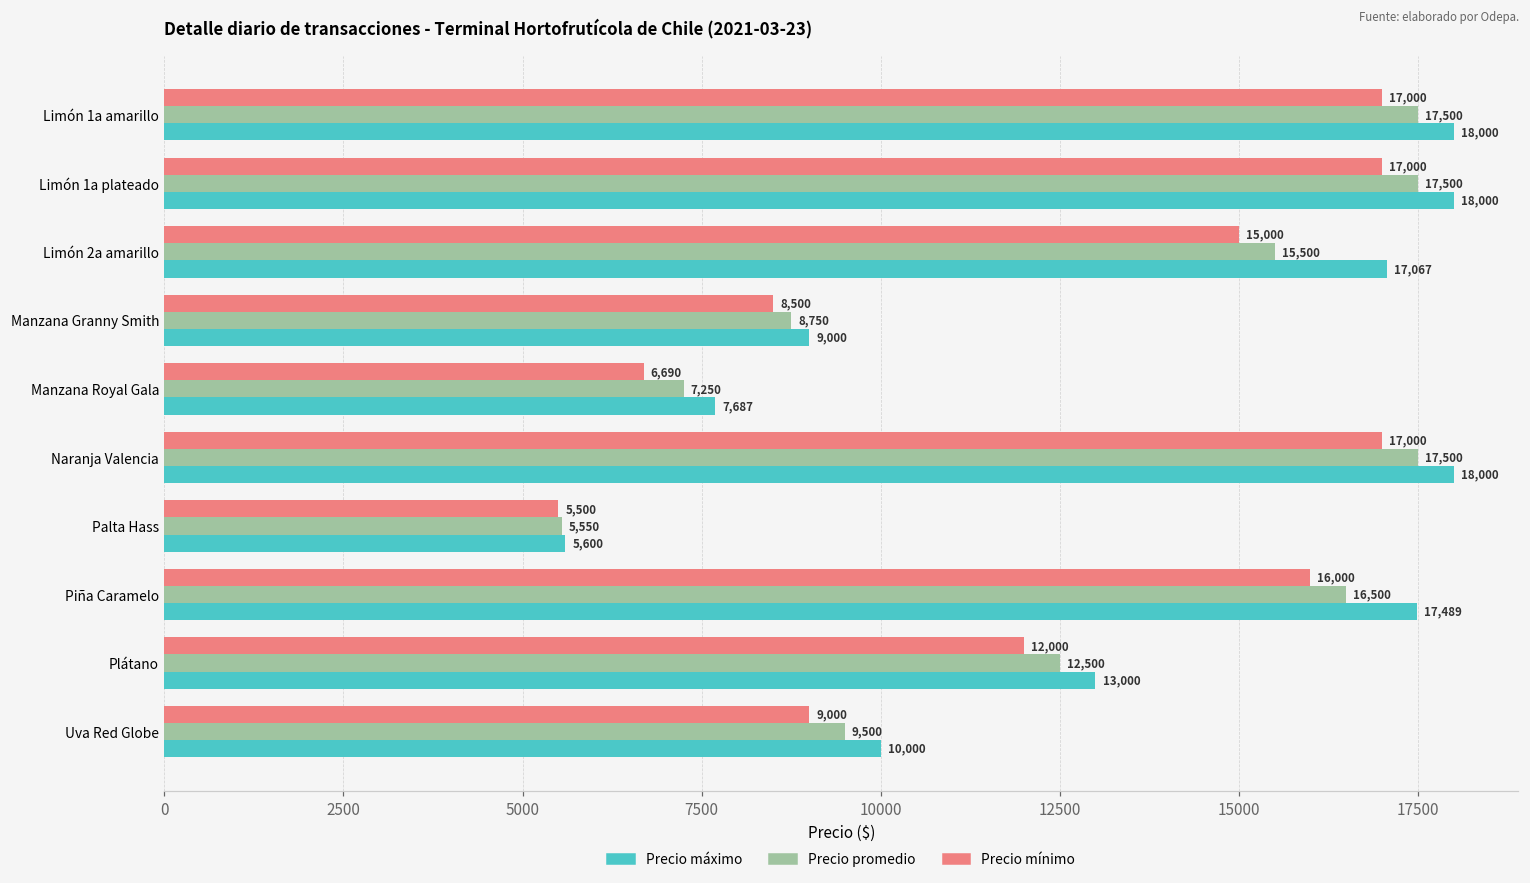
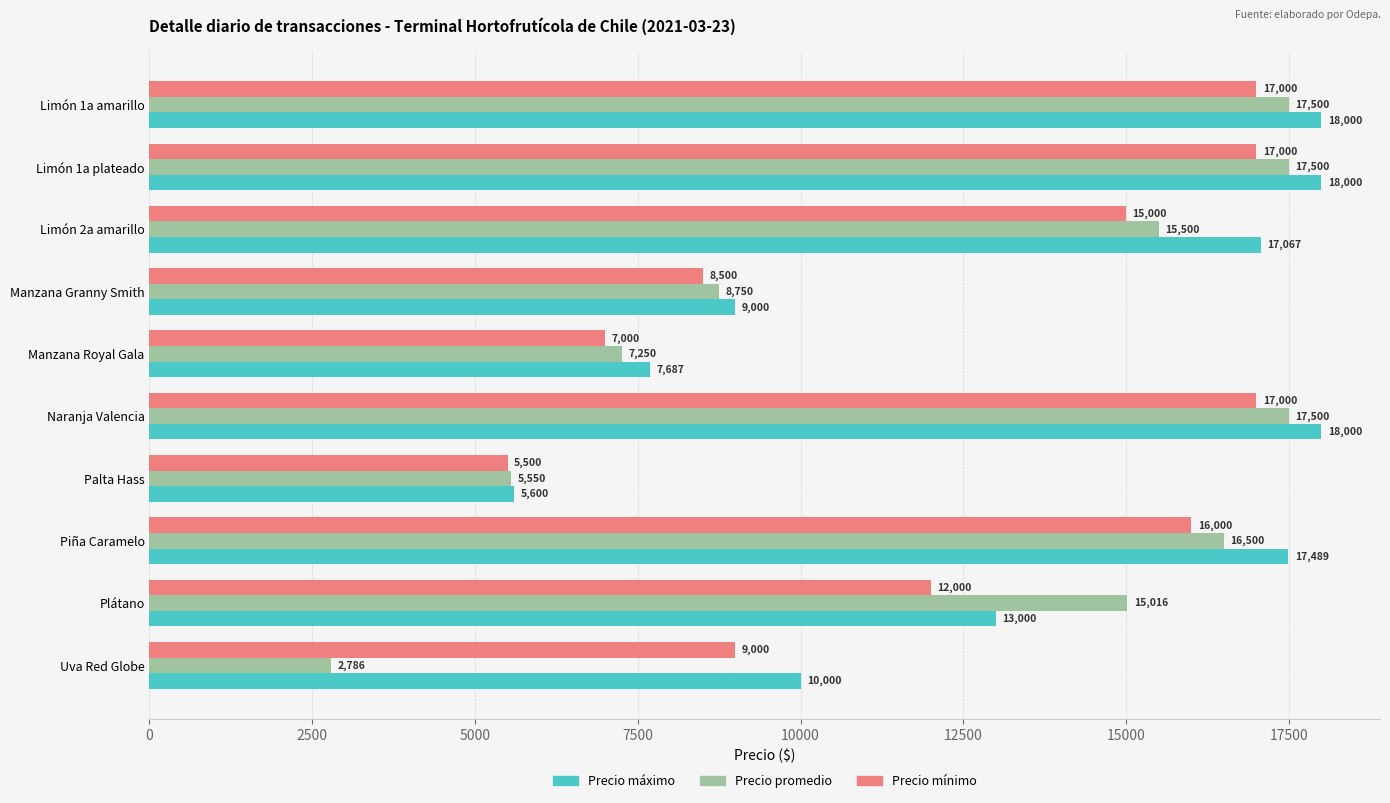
  {
    "Precio máximo": {
      "Limón 1a amarillo": "18,000",
      "Limón 1a plateado": "18,000",
      "Limón 2a amarillo": "17,067",
      "Manzana Granny Smith": "9,000",
      "Manzana Royal Gala": "7,687",
      "Naranja Valencia": "18,000",
      "Palta Hass": "5,600",
      "Piña Caramelo": "17,489",
      "Plátano": "13,000",
      "Uva Red Globe": "10,000"
    },
    "Precio promedio": {
      "Limón 1a amarillo": "17,500",
      "Limón 1a plateado": "17,500",
      "Limón 2a amarillo": "15,500",
      "Manzana Granny Smith": "8,750",
      "Manzana Royal Gala": "7,250",
      "Naranja Valencia": "17,500",
      "Palta Hass": "5,550",
      "Piña Caramelo": "16,500",
-     "Plátano": "12,500",
-     "Uva Red Globe": "9,500"
+     "Plátano": "15,016",
+     "Uva Red Globe": "2,786"
    },
    "Precio mínimo": {
      "Limón 1a amarillo": "17,000",
      "Limón 1a plateado": "17,000",
      "Limón 2a amarillo": "15,000",
      "Manzana Granny Smith": "8,500",
-     "Manzana Royal Gala": "6,690",
+     "Manzana Royal Gala": "7,000",
      "Naranja Valencia": "17,000",
      "Palta Hass": "5,500",
      "Piña Caramelo": "16,000",
      "Plátano": "12,000",
      "Uva Red Globe": "9,000"
    }
  }
